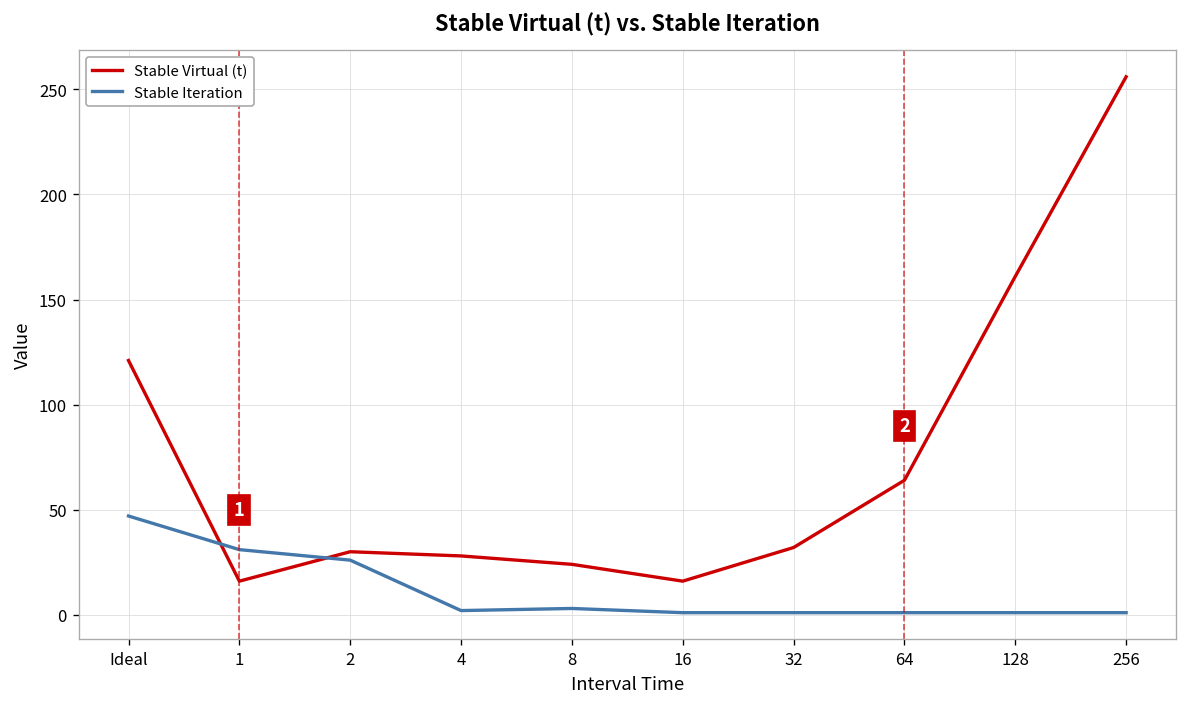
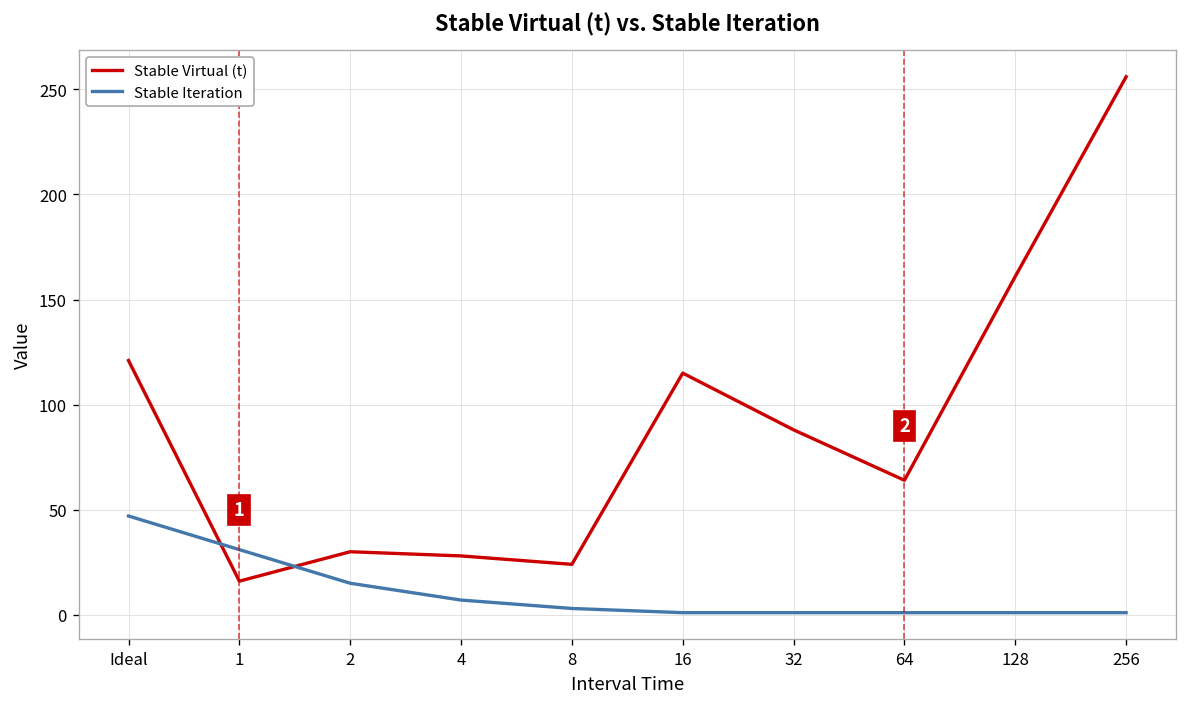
  {
    "Stable Virtual (t)": {
      "Ideal": 121,
      "1": 16,
      "2": 30,
      "4": 28,
      "8": 24,
-     "16": 16,
-     "32": 32,
+     "16": 115,
+     "32": 88,
      "64": 64,
      "128": 161,
      "256": 256
    },
    "Stable Iteration": {
      "Ideal": 47,
      "1": 31,
-     "2": 26,
-     "4": 2,
+     "2": 15,
+     "4": 7,
      "8": 3,
      "16": 1,
      "32": 1,
      "64": 1,
      "128": 1,
      "256": 1
    }
  }
